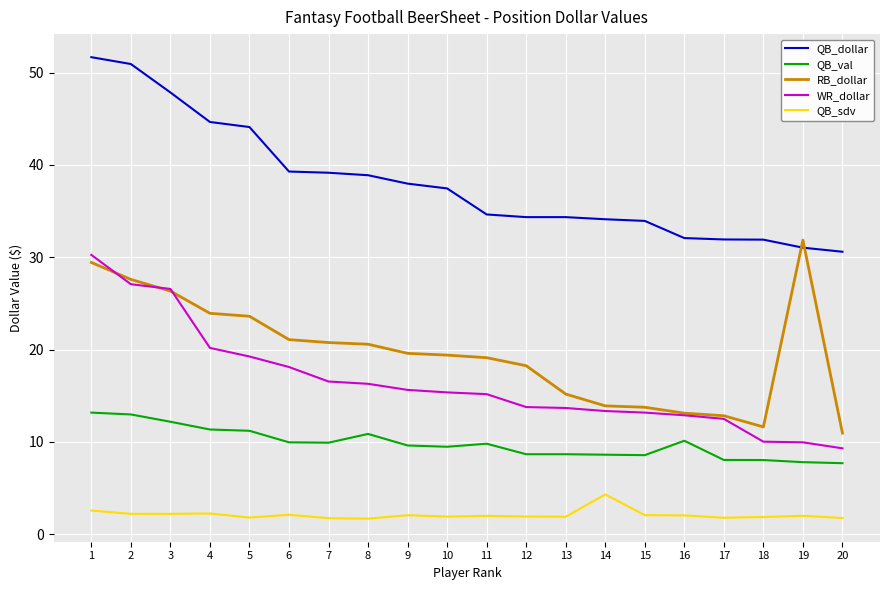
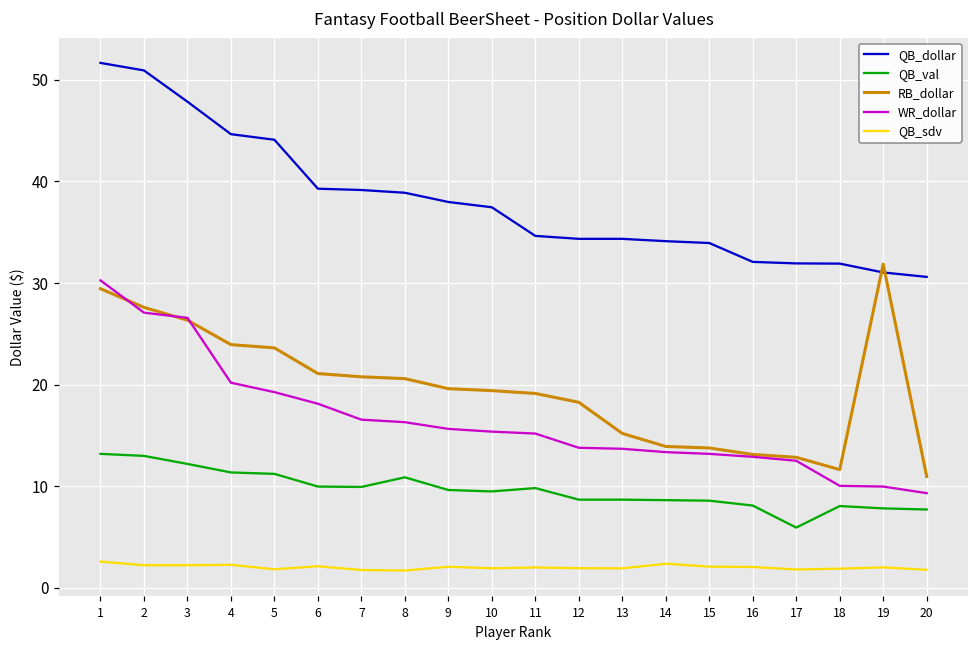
  {
    "QB_dollar": {
      "1": 52,
      "2": 51,
      "3": 48,
      "4": 45,
      "5": 44,
      "6": 39,
      "7": 39,
      "8": 39,
      "9": 38,
      "10": 37,
      "11": 35,
      "12": 34,
      "13": 34,
      "14": 34,
      "15": 34,
      "16": 32,
      "17": 32,
      "18": 32,
      "19": 31,
      "20": 31
    },
    "QB_val": {
      "1": 13,
      "2": 13,
      "3": 12,
      "4": 11,
      "5": 11,
      "6": 10,
      "7": 10,
      "8": 11,
      "9": 10,
      "10": 9,
      "11": 10,
      "12": 9,
      "13": 9,
      "14": 9,
      "15": 9,
-     "16": 10,
-     "17": 8,
+     "16": 8,
+     "17": 6,
      "18": 8,
      "19": 8,
      "20": 8
    },
    "RB_dollar": {
      "1": 29,
      "2": 28,
      "4": 24,
      "5": 24,
      "6": 21,
      "7": 21,
      "8": 21,
      "9": 20,
      "10": 19,
      "11": 19,
      "12": 18,
      "13": 15,
      "14": 14,
      "15": 14,
      "17": 13,
      "18": 12,
      "19": 32,
      "20": 11
    },
    "WR_dollar": {
      "1": 30,
      "2": 27,
      "4": 20,
      "5": 19,
      "6": 18,
      "7": 17,
      "8": 16,
      "9": 16,
      "10": 15,
      "11": 15,
      "12": 14,
      "13": 14,
      "14": 13,
      "15": 13,
      "17": 12,
      "18": 10,
      "19": 10,
      "20": 9
    },
    "QB_sdv": {
      "1": 3,
      "2": 2,
      "3": 2,
      "4": 2,
      "5": 2,
      "6": 2,
      "7": 2,
      "8": 2,
      "9": 2,
      "10": 2,
      "11": 2,
      "12": 2,
      "13": 2,
-     "14": 4,
+     "14": 2,
      "15": 2,
      "16": 2,
      "17": 2,
      "18": 2,
      "19": 2,
      "20": 2
    }
  }
